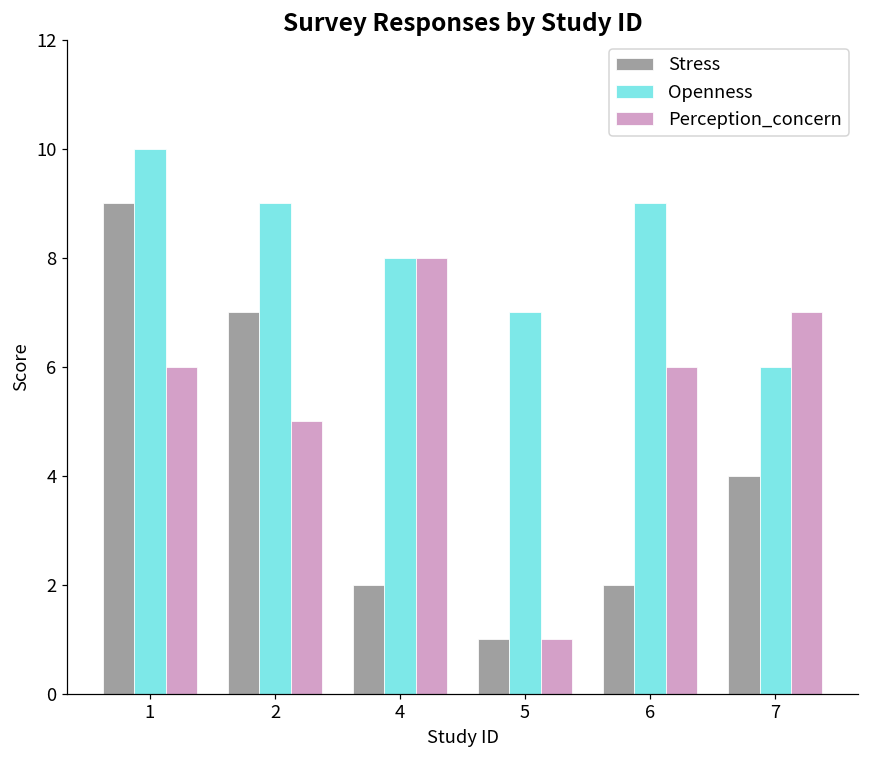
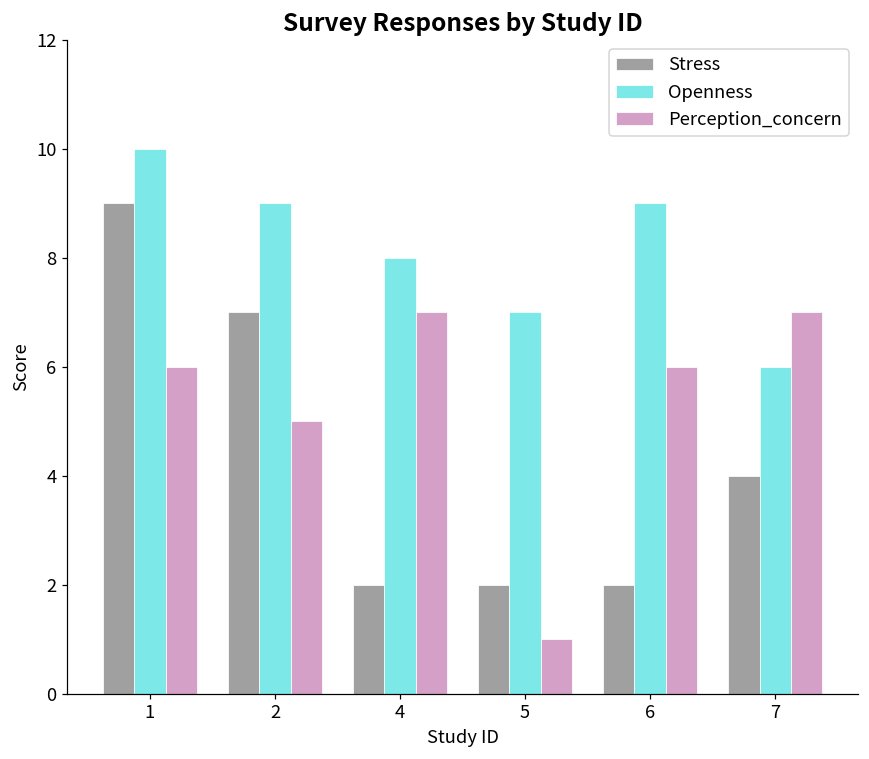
  {
    "Stress": {
      "1": 9,
      "2": 7,
      "4": 2,
-     "5": 1,
+     "5": 2,
      "6": 2,
      "7": 4
    },
    "Openness": {
      "1": 10,
      "2": 9,
      "4": 8,
      "5": 7,
      "6": 9,
      "7": 6
    },
    "Perception_concern": {
      "1": 6,
      "2": 5,
-     "4": 8,
+     "4": 7,
      "5": 1,
      "6": 6,
      "7": 7
    }
  }
